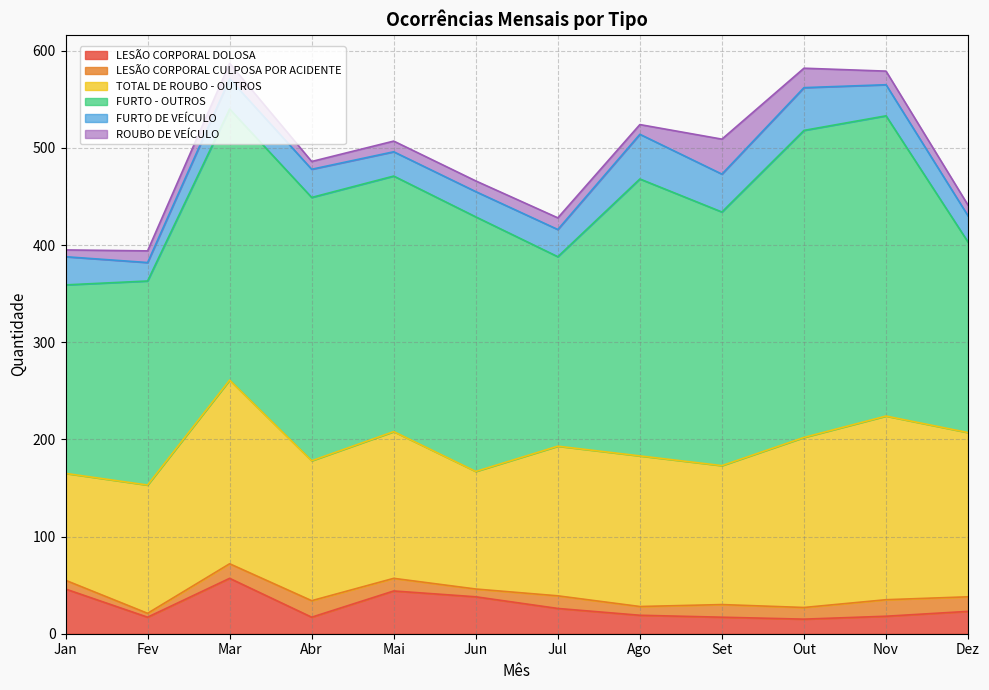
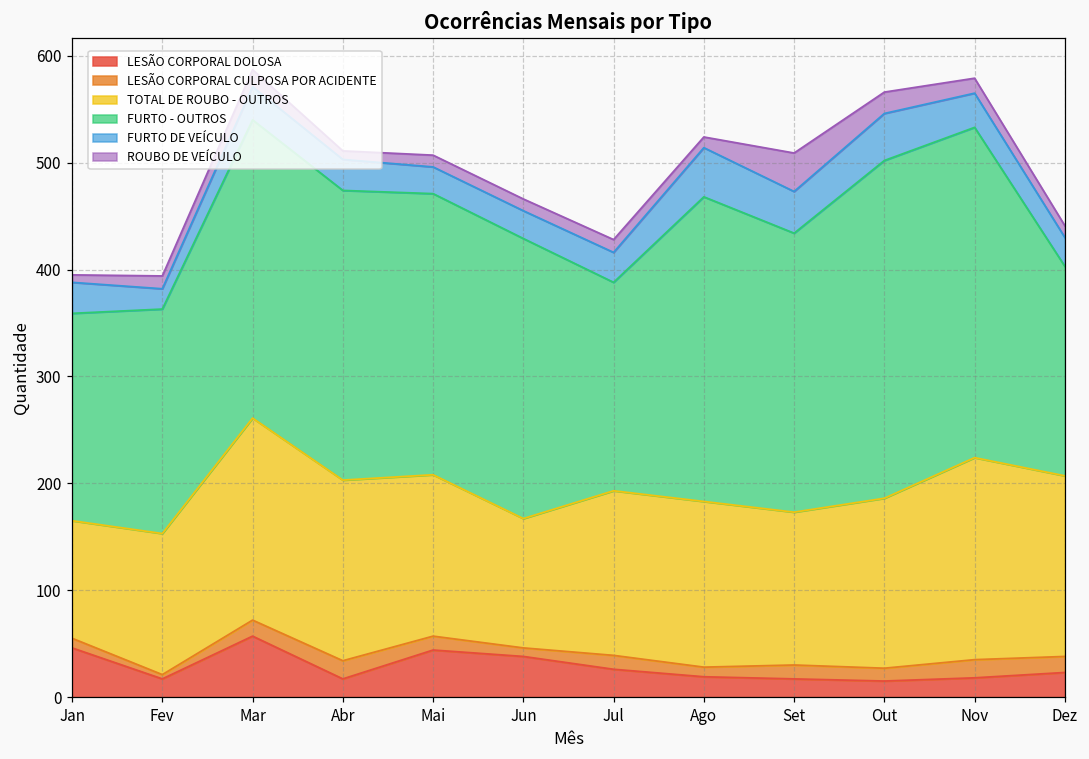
  {
    "TOTAL DE ROUBO - OUTROS": {
      "Jan": 110,
      "Fev": 130,
      "Mar": 190,
-     "Abr": 140,
+     "Abr": 170,
      "Mai": 150,
      "Jun": 120,
      "Jul": 150,
      "Ago": 160,
      "Set": 140,
-     "Out": 180,
+     "Out": 160,
      "Nov": 190,
      "Dez": 170
    },
    "FURTO - OUTROS": {
      "Jan": 190,
      "Fev": 210,
      "Abr": 270,
      "Mai": 260,
      "Jun": 260,
      "Jul": 200,
      "Ago": 290,
      "Set": 260,
      "Out": 320,
      "Nov": 310,
      "Dez": 200
    },
    "FURTO DE VEÍCULO": {
      "Jan": 30,
      "Fev": 20,
      "Abr": 30,
      "Mai": 30,
      "Jun": 30,
      "Jul": 30,
      "Ago": 50,
      "Set": 40,
      "Out": 40,
      "Nov": 30,
      "Dez": 30
    },
    "ROUBO DE VEÍCULO": {
      "Jan": 10,
      "Fev": 10,
      "Mai": 10,
      "Jun": 10,
      "Jul": 10,
      "Ago": 10,
      "Set": 40,
      "Out": 20,
      "Nov": 10,
      "Dez": 10
    }
  }
